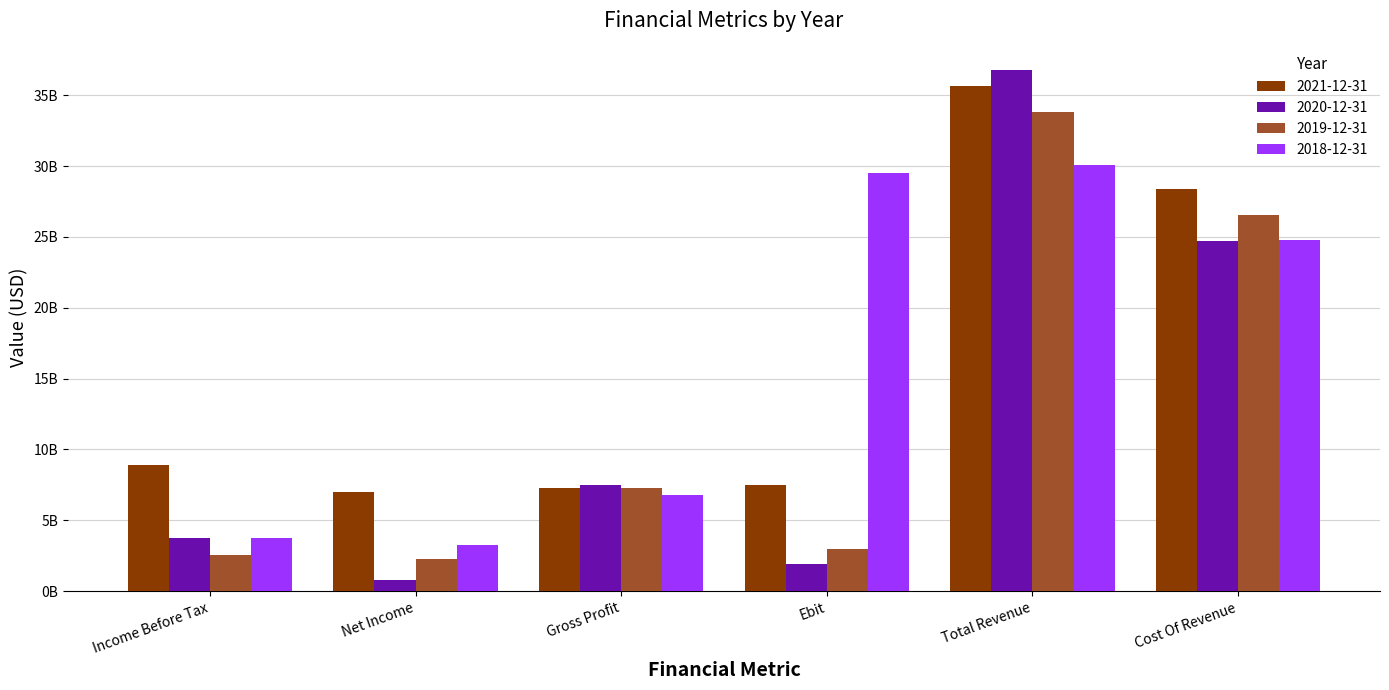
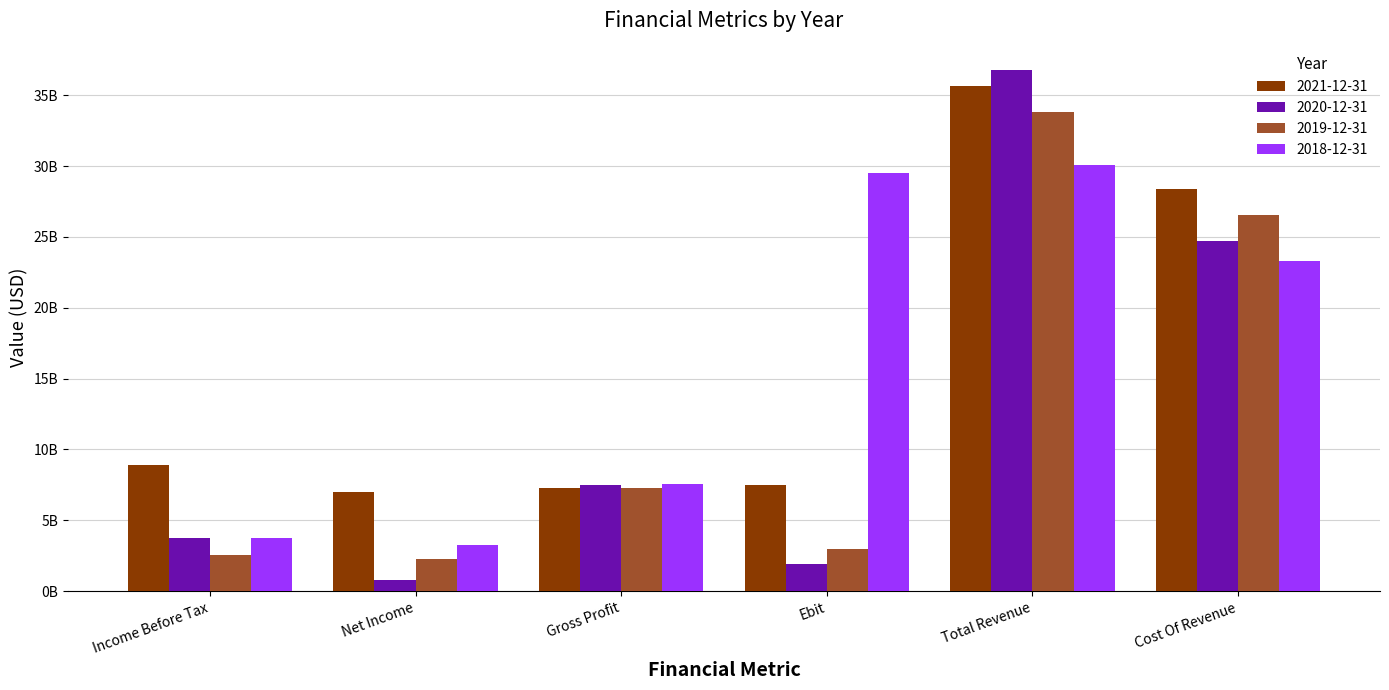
  {
    "2020-12-31": {
      "Income Before Tax": 3700000000,
      "Net Income": 800000000,
      "Gross Profit": 7500000000,
      "Ebit": 1900000000,
      "Total Revenue": 36800000000,
      "Cost Of Revenue": 24700000000
    },
    "2018-12-31": {
      "Income Before Tax": 3700000000,
      "Net Income": 3200000000,
-     "Gross Profit": 6800000000,
+     "Gross Profit": 7600000000,
      "Ebit": 29500000000,
      "Total Revenue": 30100000000,
-     "Cost Of Revenue": 24800000000
+     "Cost Of Revenue": 23300000000
    }
  }
